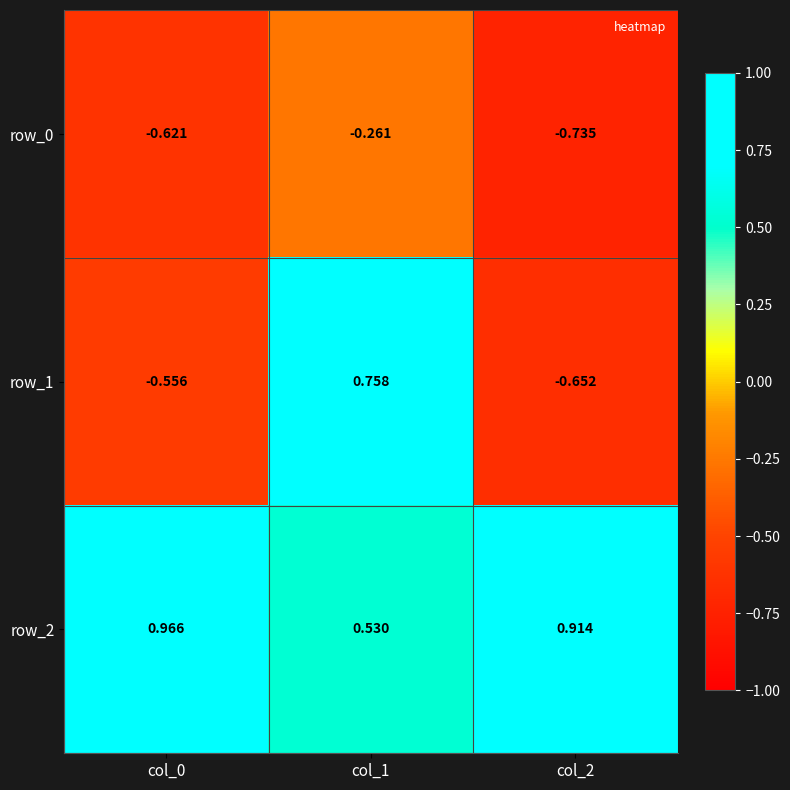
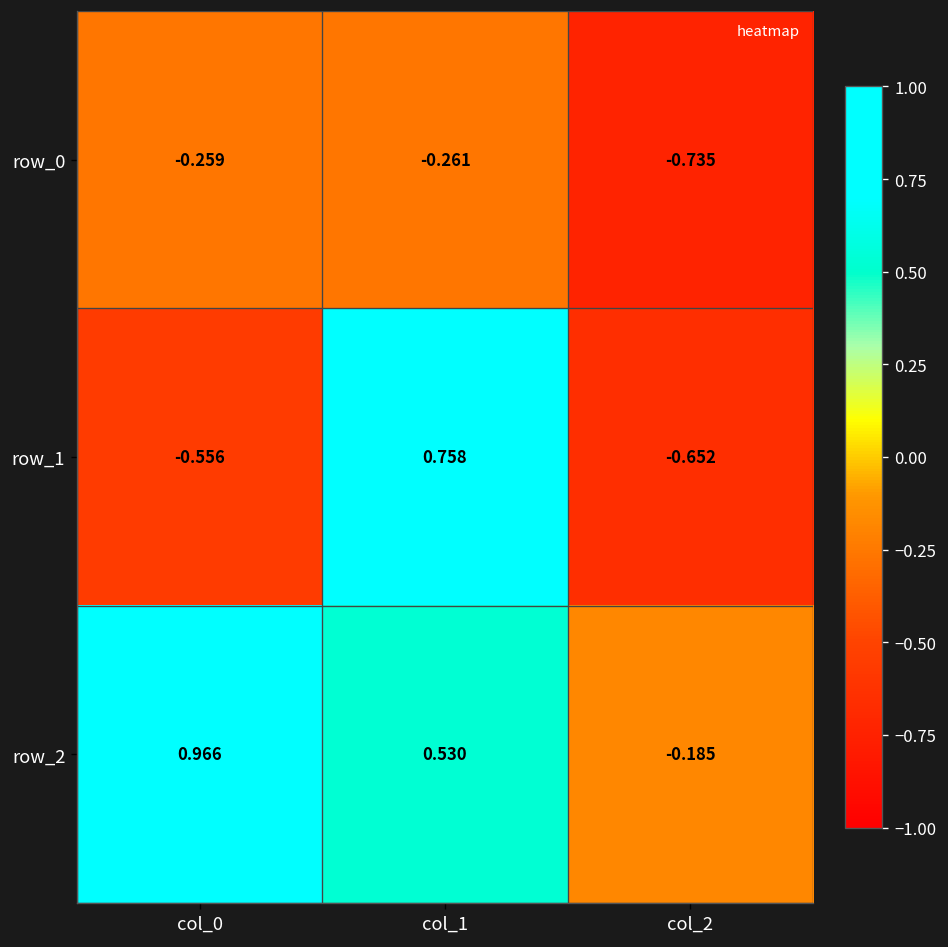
  {
    "row_0": {
-     "col_0": -0.621,
+     "col_0": -0.259,
      "col_1": -0.261,
      "col_2": -0.735
    },
    "row_1": {
      "col_0": -0.556,
      "col_1": 0.758,
      "col_2": -0.652
    },
    "row_2": {
      "col_0": 0.966,
      "col_1": 0.530,
-     "col_2": 0.914
+     "col_2": -0.185
    }
  }
